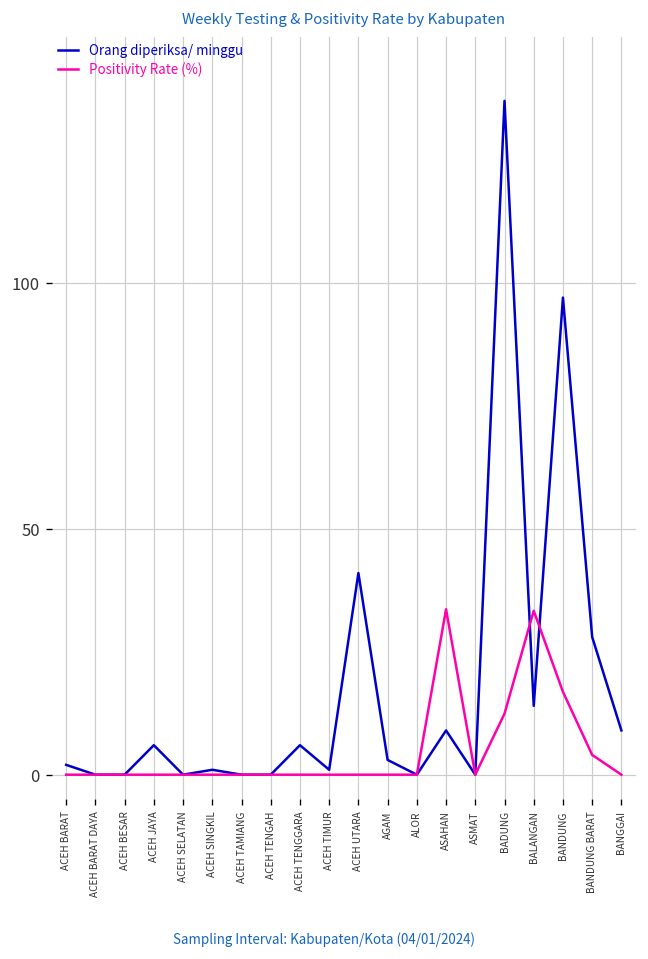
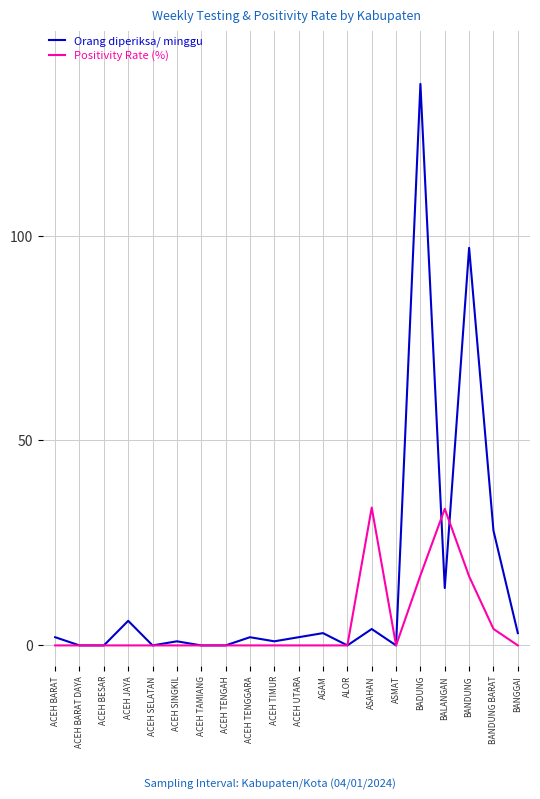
  {
    "Orang diperiksa/ minggu": {
      "ACEH BARAT": 2,
      "ACEH JAYA": 6,
      "ACEH SINGKIL": 1,
-     "ACEH TENGGARA": 6,
+     "ACEH TENGGARA": 2,
      "ACEH TIMUR": 1,
-     "ACEH UTARA": 41,
+     "ACEH UTARA": 2,
      "AGAM": 3,
-     "ASAHAN": 9,
+     "ASAHAN": 4,
      "BADUNG": 137,
      "BALANGAN": 14,
      "BANDUNG": 97,
      "BANDUNG BARAT": 28,
-     "BANGGAI": 9
+     "BANGGAI": 3
    },
    "Positivity Rate (%)": {
      "ACEH BARAT": 0,
      "ACEH JAYA": 0,
      "ACEH SINGKIL": 0,
      "ACEH TENGGARA": 0,
      "ACEH TIMUR": 0,
      "ACEH UTARA": 0,
      "AGAM": 0,
      "ASAHAN": 34,
-     "BADUNG": 12,
+     "BADUNG": 17,
      "BALANGAN": 33,
      "BANDUNG": 17,
      "BANDUNG BARAT": 4,
      "BANGGAI": 0
    }
  }
